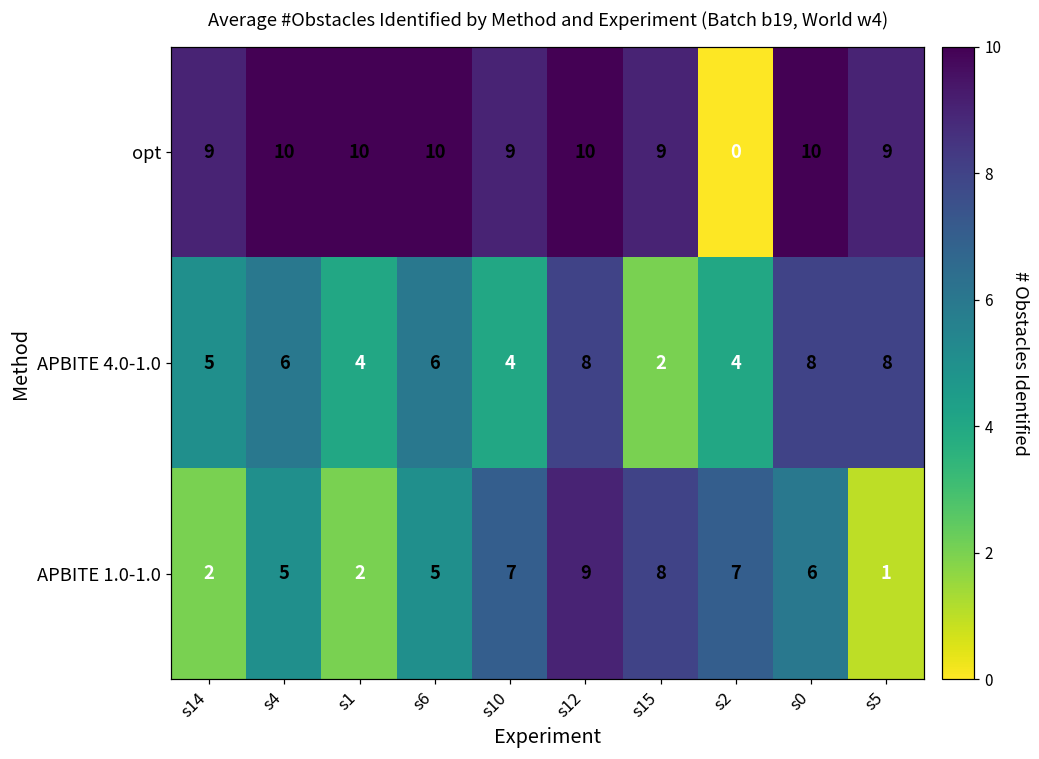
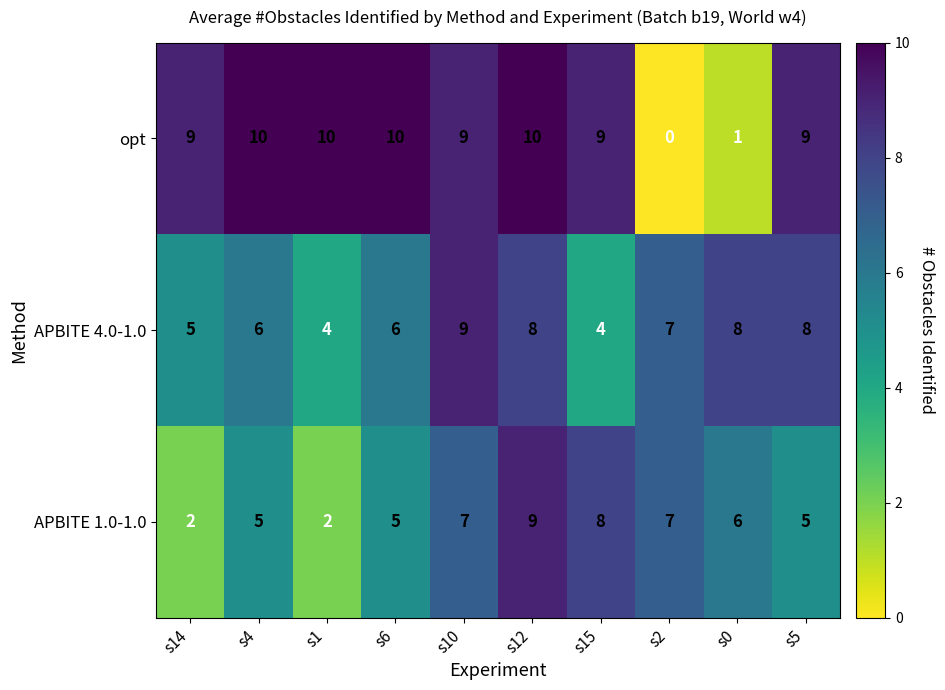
  {
    "opt": {
      "s14": 9,
      "s4": 10,
      "s1": 10,
      "s6": 10,
      "s10": 9,
      "s12": 10,
      "s15": 9,
      "s2": 0,
-     "s0": 10,
+     "s0": 1,
      "s5": 9
    },
    "APBITE 4.0-1.0": {
      "s14": 5,
      "s4": 6,
      "s1": 4,
      "s6": 6,
-     "s10": 4,
+     "s10": 9,
      "s12": 8,
-     "s15": 2,
-     "s2": 4,
+     "s15": 4,
+     "s2": 7,
      "s0": 8,
      "s5": 8
    },
    "APBITE 1.0-1.0": {
      "s14": 2,
      "s4": 5,
      "s1": 2,
      "s6": 5,
      "s10": 7,
      "s12": 9,
      "s15": 8,
      "s2": 7,
      "s0": 6,
-     "s5": 1
+     "s5": 5
    }
  }
